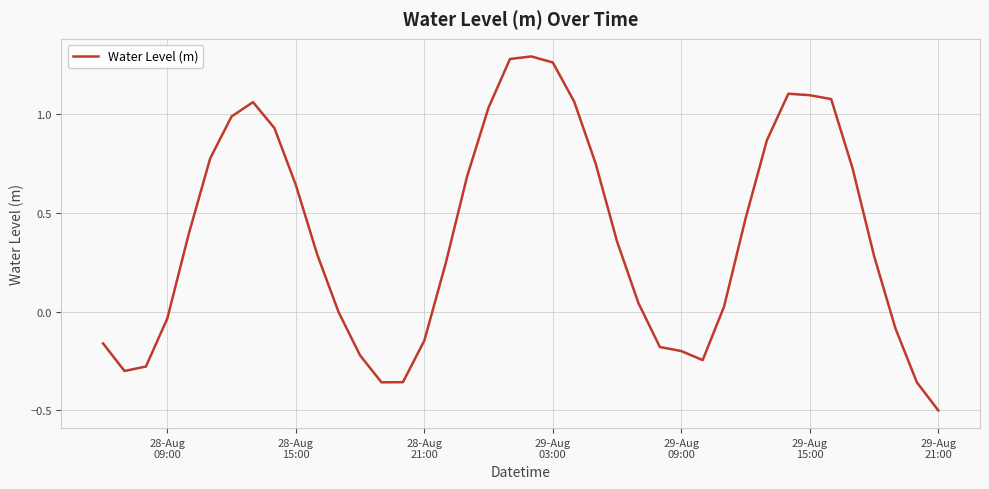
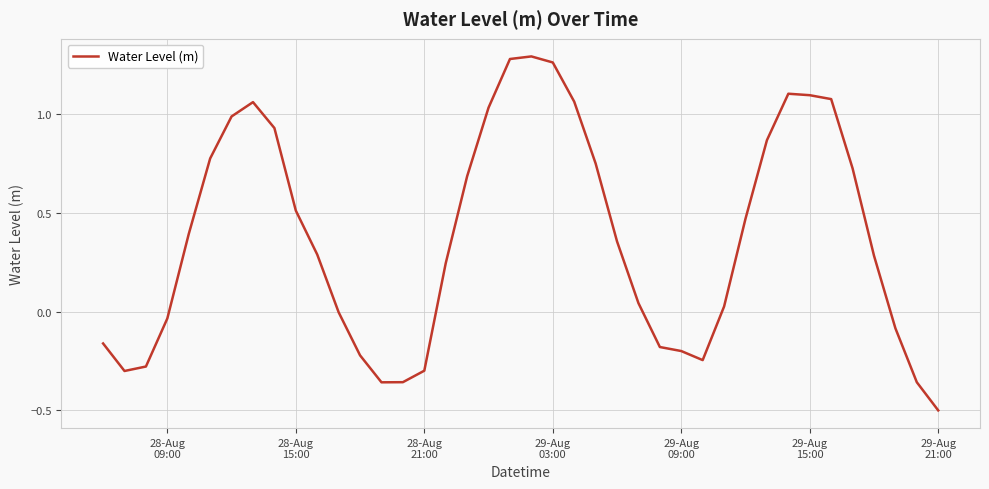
  {
    "28-Aug 09:00": -0.03,
-   "28-Aug 15:00": 0.64,
-   "28-Aug 21:00": -0.15,
+   "28-Aug 15:00": 0.51,
+   "28-Aug 21:00": -0.30,
    "29-Aug 03:00": 1.26,
    "29-Aug 09:00": -0.20,
    "29-Aug 15:00": 1.10,
    "29-Aug 21:00": -0.50
  }
